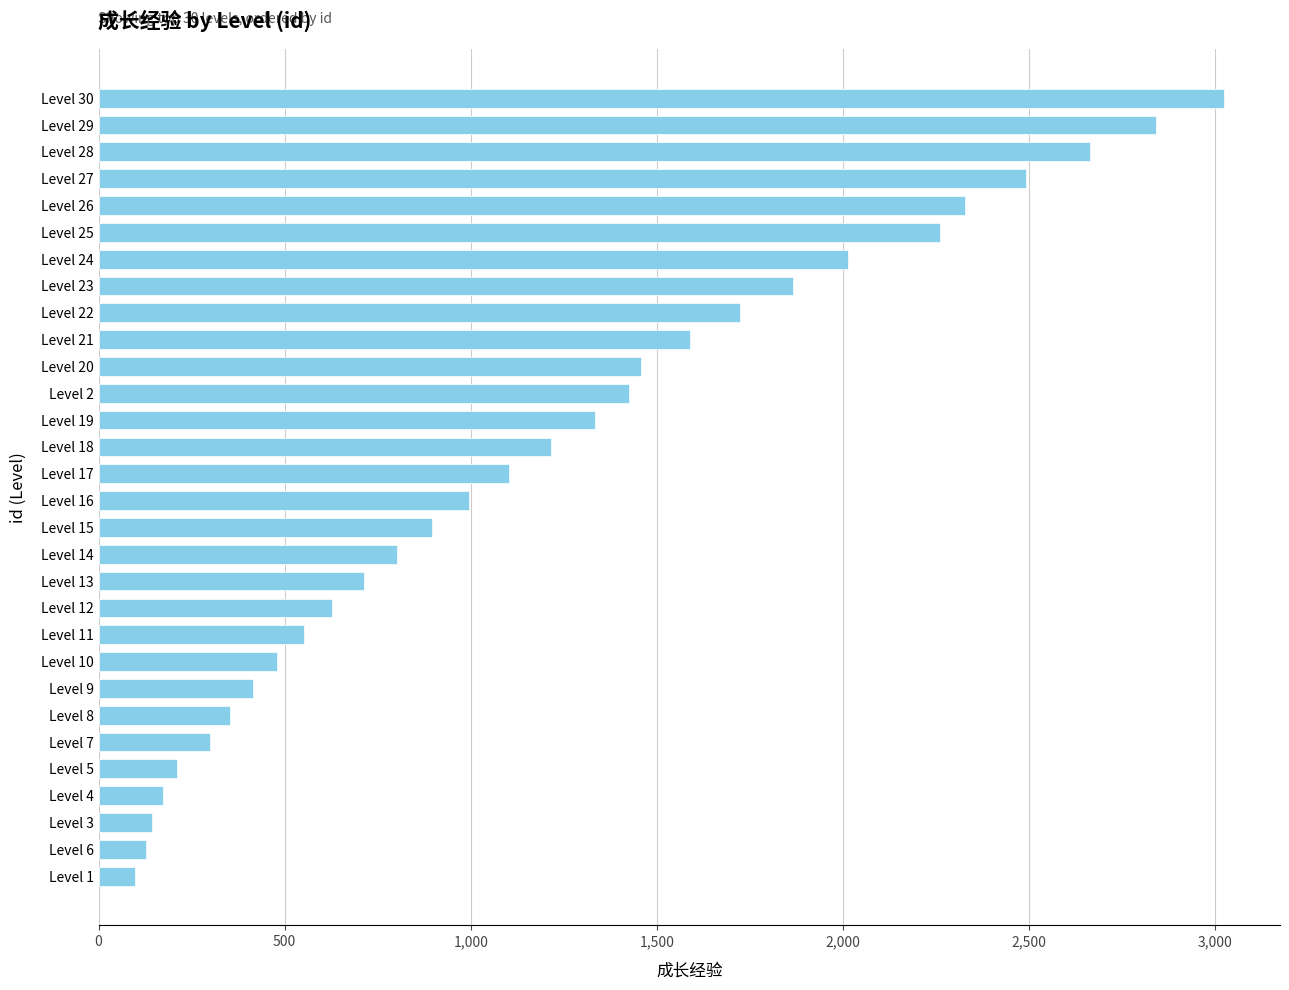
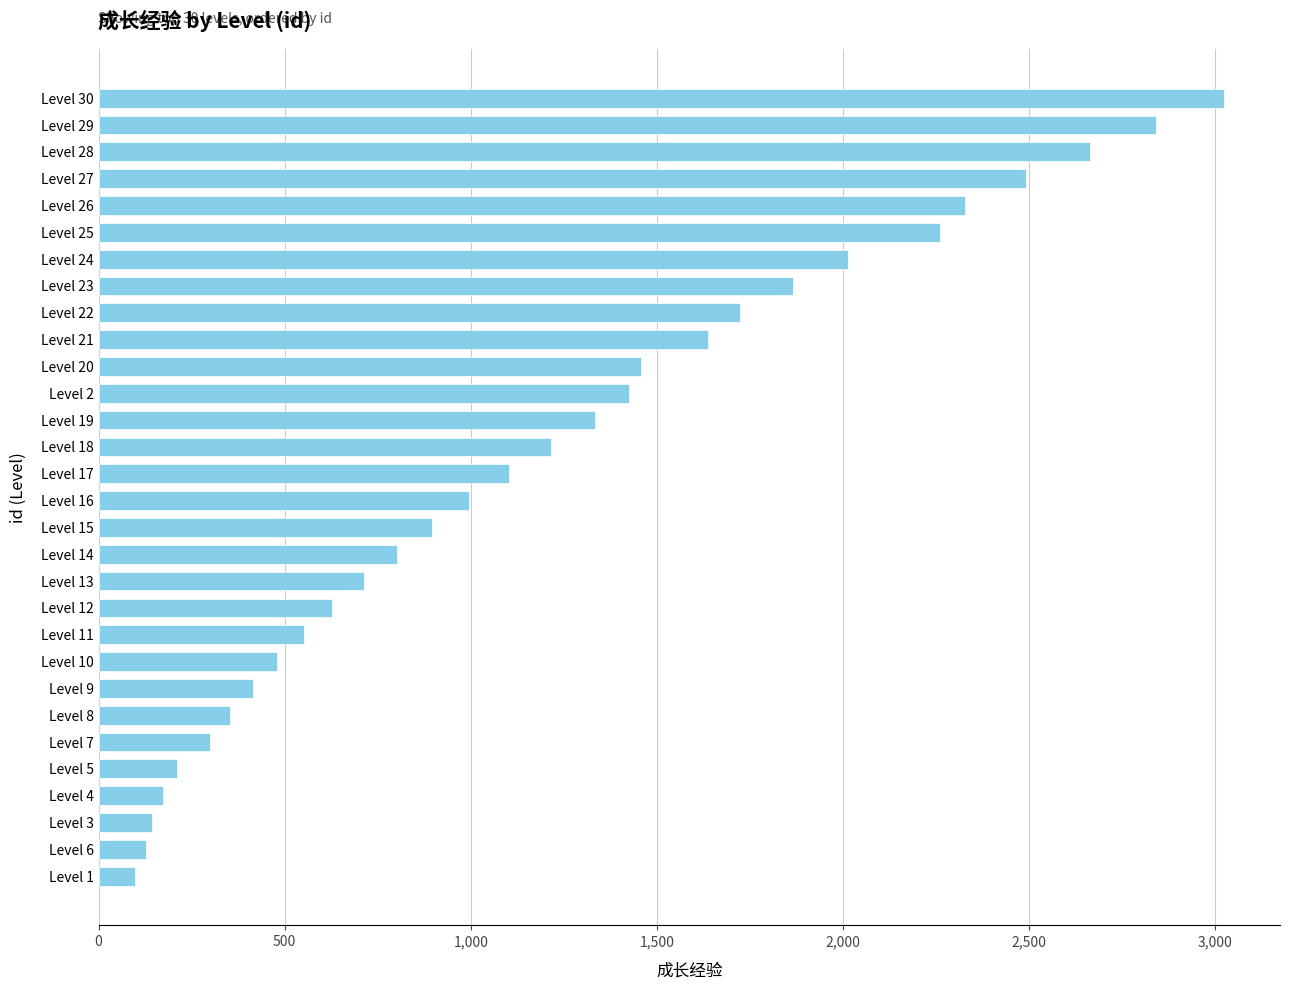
  {
    "Level 30": "3,020",
    "Level 29": "2,840",
    "Level 28": "2,660",
    "Level 27": "2,490",
    "Level 26": "2,330",
    "Level 25": "2,260",
    "Level 24": "2,010",
    "Level 23": "1,870",
    "Level 22": "1,720",
-   "Level 21": "1,590",
+   "Level 21": "1,640",
    "Level 20": "1,460",
    "Level 2": "1,430",
    "Level 19": "1,330",
    "Level 18": "1,220",
    "Level 17": "1,100",
    "Level 16": "1,000",
    "Level 15": "900",
    "Level 14": "800",
    "Level 13": "710",
    "Level 12": "630",
    "Level 11": "550",
    "Level 10": "480",
    "Level 9": "410",
    "Level 8": "350",
    "Level 7": "300",
    "Level 5": "210",
    "Level 4": "170",
    "Level 3": "140",
    "Level 6": "130",
    "Level 1": "100"
  }
